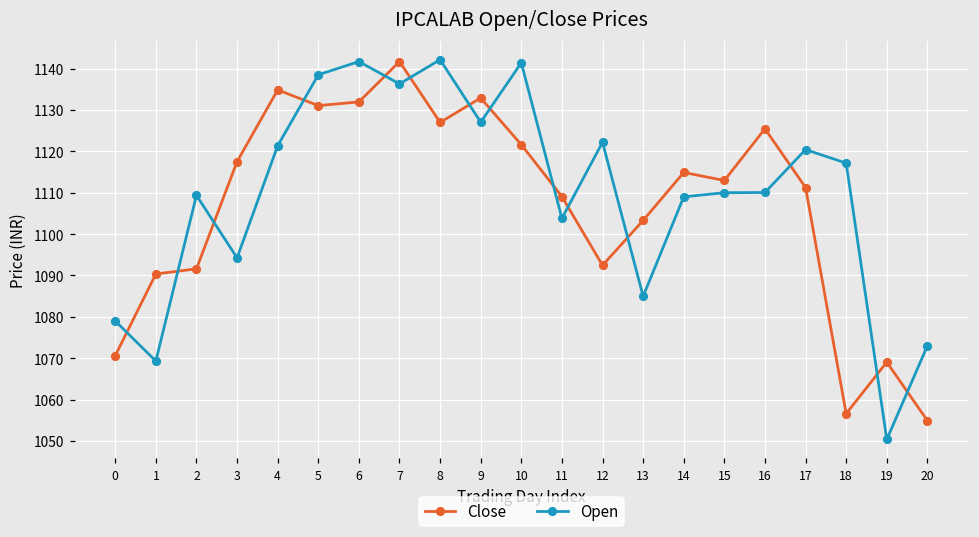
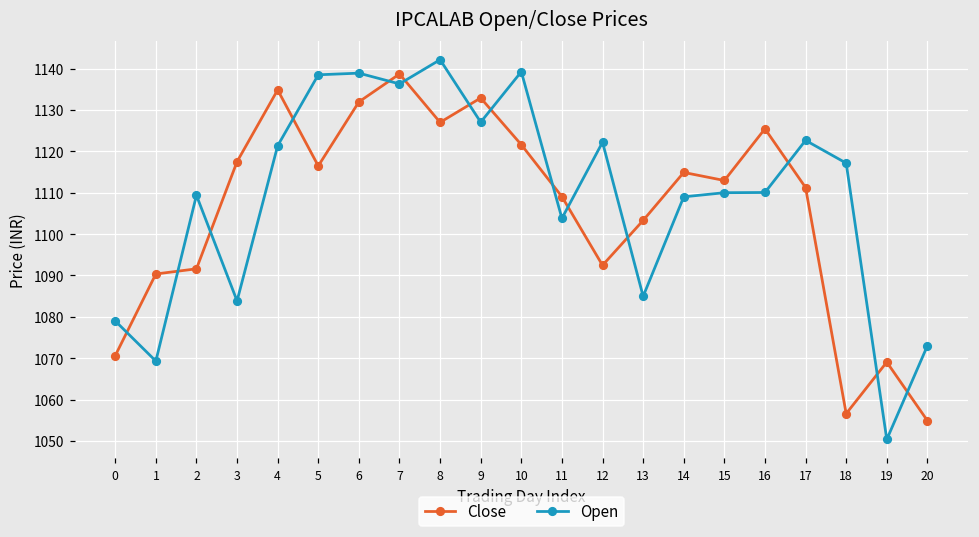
  {
    "Close": {
      "0": 1071,
      "1": 1090,
      "2": 1092,
      "3": 1118,
      "4": 1135,
-     "5": 1131,
+     "5": 1116,
      "6": 1132,
-     "7": 1142,
+     "7": 1139,
      "8": 1127,
      "9": 1133,
      "10": 1122,
      "11": 1109,
      "12": 1092,
      "13": 1103,
      "14": 1115,
      "15": 1113,
      "16": 1125,
      "17": 1111,
      "18": 1057,
      "19": 1069,
      "20": 1055
    },
    "Open": {
      "0": 1079,
      "1": 1069,
      "2": 1109,
-     "3": 1094,
+     "3": 1084,
      "4": 1121,
      "5": 1139,
-     "6": 1142,
+     "6": 1139,
      "7": 1136,
      "8": 1142,
      "9": 1127,
-     "10": 1141,
+     "10": 1139,
      "11": 1104,
      "12": 1122,
      "13": 1085,
      "14": 1109,
      "15": 1110,
      "16": 1110,
-     "17": 1120,
+     "17": 1123,
      "18": 1117,
      "19": 1050,
      "20": 1073
    }
  }
